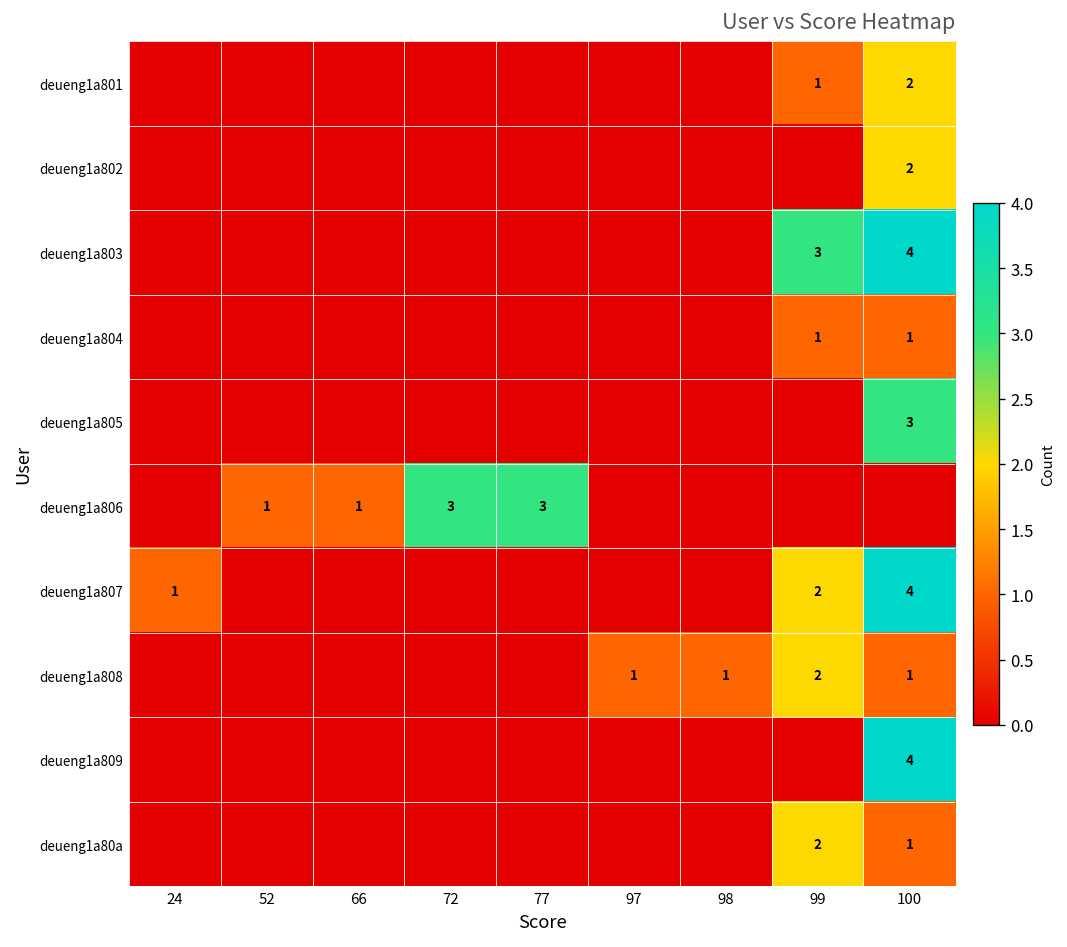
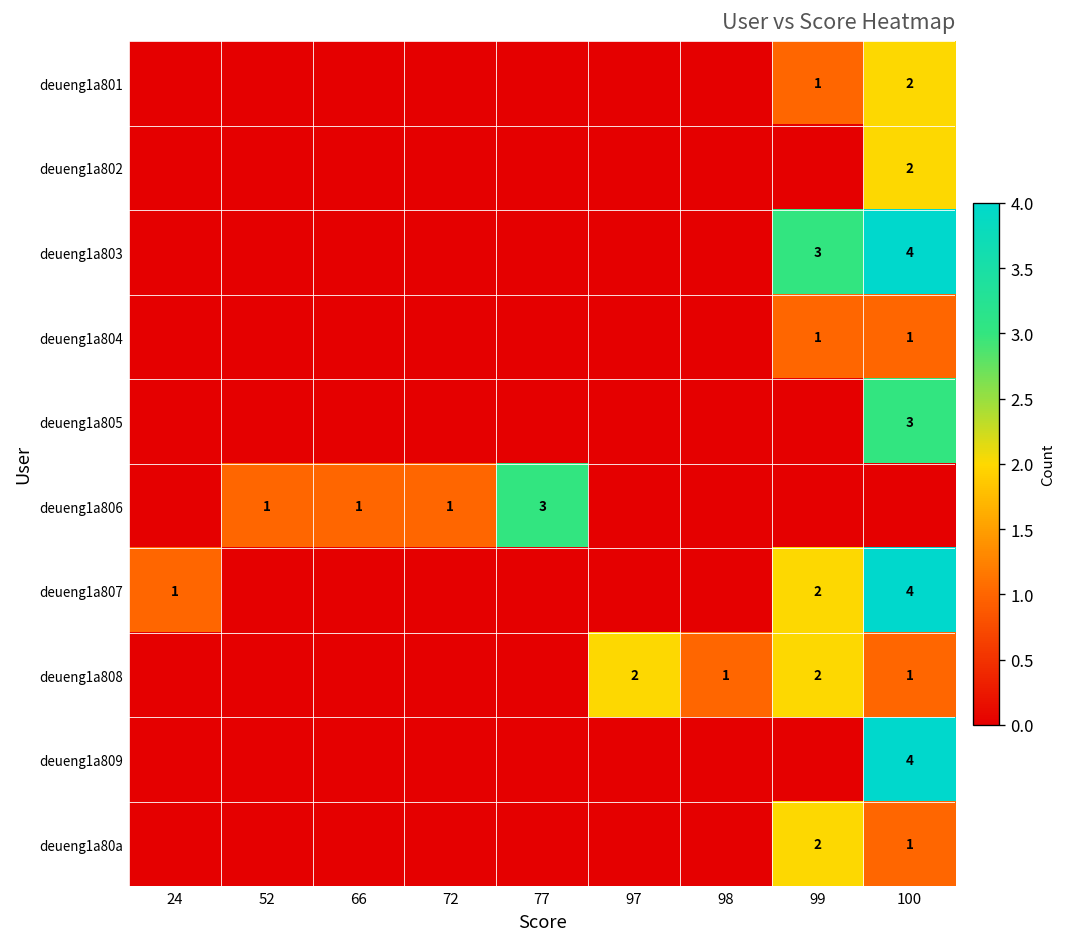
  {
    "deueng1a801": {
      "99": 1,
      "100": 2
    },
    "deueng1a802": {
      "100": 2
    },
    "deueng1a803": {
      "99": 3,
      "100": 4
    },
    "deueng1a804": {
      "99": 1,
      "100": 1
    },
    "deueng1a805": {
      "100": 3
    },
    "deueng1a806": {
      "52": 1,
      "66": 1,
-     "72": 3,
+     "72": 1,
      "77": 3
    },
    "deueng1a807": {
      "24": 1,
      "99": 2,
      "100": 4
    },
    "deueng1a808": {
-     "97": 1,
+     "97": 2,
      "98": 1,
      "99": 2,
      "100": 1
    },
    "deueng1a809": {
      "100": 4
    },
    "deueng1a80a": {
      "99": 2,
      "100": 1
    }
  }
